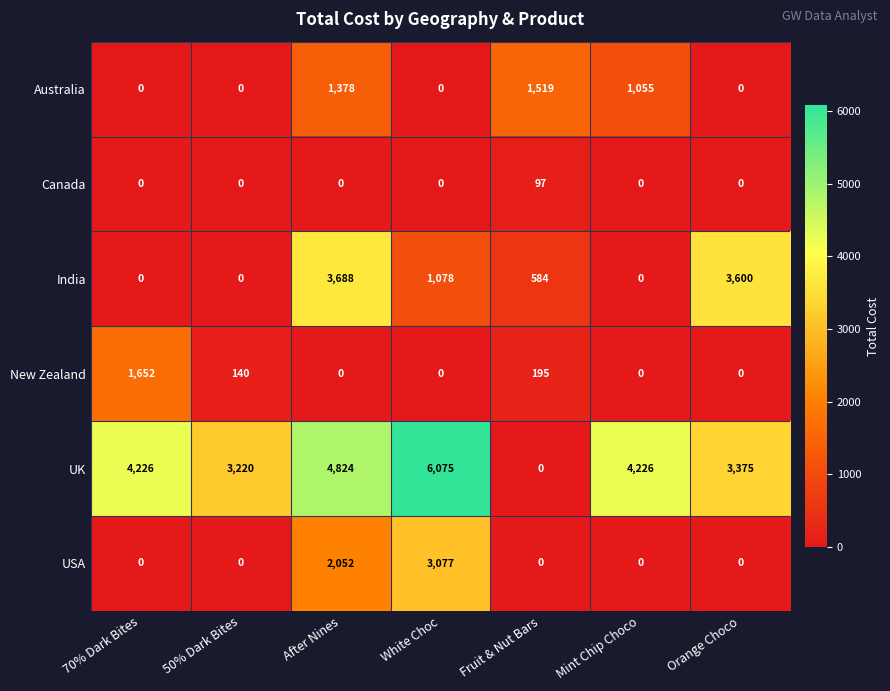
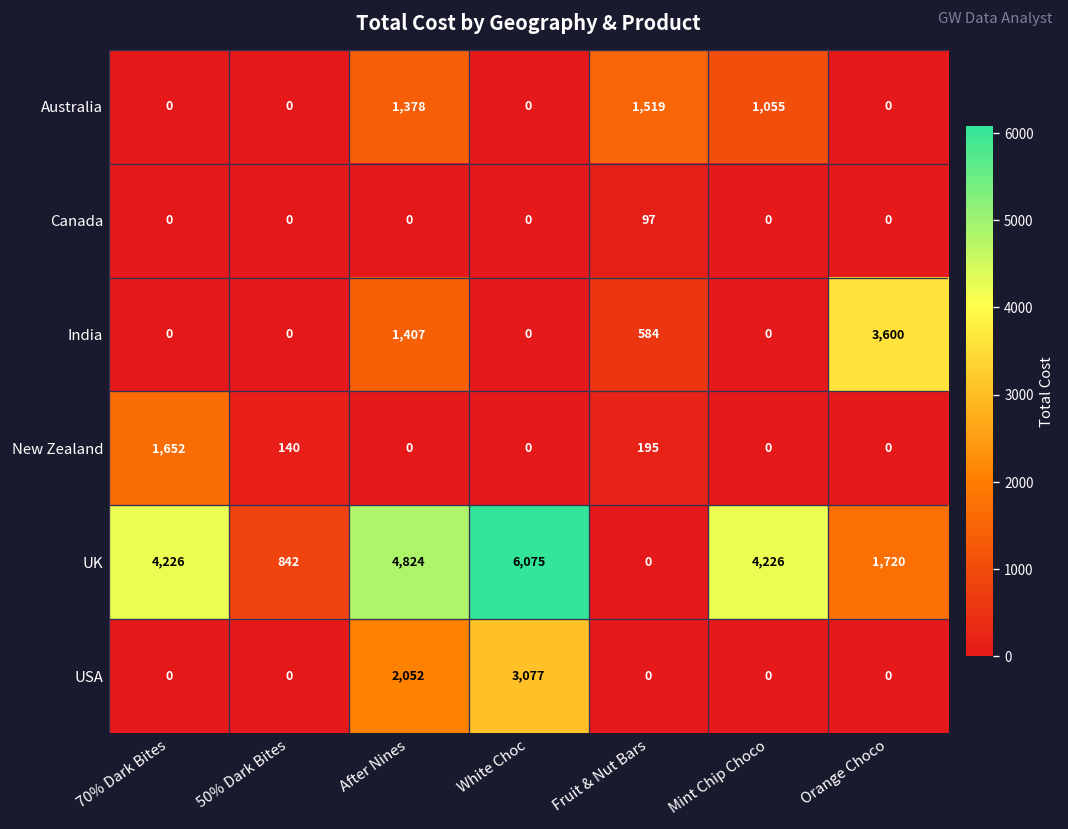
  {
    "Australia": {
      "70% Dark Bites": "0",
      "50% Dark Bites": "0",
      "After Nines": "1,378",
      "White Choc": "0",
      "Fruit & Nut Bars": "1,519",
      "Mint Chip Choco": "1,055",
      "Orange Choco": "0"
    },
    "Canada": {
      "70% Dark Bites": "0",
      "50% Dark Bites": "0",
      "After Nines": "0",
      "White Choc": "0",
      "Fruit & Nut Bars": "97",
      "Mint Chip Choco": "0",
      "Orange Choco": "0"
    },
    "India": {
      "70% Dark Bites": "0",
      "50% Dark Bites": "0",
-     "After Nines": "3,688",
-     "White Choc": "1,078",
+     "After Nines": "1,407",
+     "White Choc": "0",
      "Fruit & Nut Bars": "584",
      "Mint Chip Choco": "0",
      "Orange Choco": "3,600"
    },
    "New Zealand": {
      "70% Dark Bites": "1,652",
      "50% Dark Bites": "140",
      "After Nines": "0",
      "White Choc": "0",
      "Fruit & Nut Bars": "195",
      "Mint Chip Choco": "0",
      "Orange Choco": "0"
    },
    "UK": {
      "70% Dark Bites": "4,226",
-     "50% Dark Bites": "3,220",
+     "50% Dark Bites": "842",
      "After Nines": "4,824",
      "White Choc": "6,075",
      "Fruit & Nut Bars": "0",
      "Mint Chip Choco": "4,226",
-     "Orange Choco": "3,375"
+     "Orange Choco": "1,720"
    },
    "USA": {
      "70% Dark Bites": "0",
      "50% Dark Bites": "0",
      "After Nines": "2,052",
      "White Choc": "3,077",
      "Fruit & Nut Bars": "0",
      "Mint Chip Choco": "0",
      "Orange Choco": "0"
    }
  }
